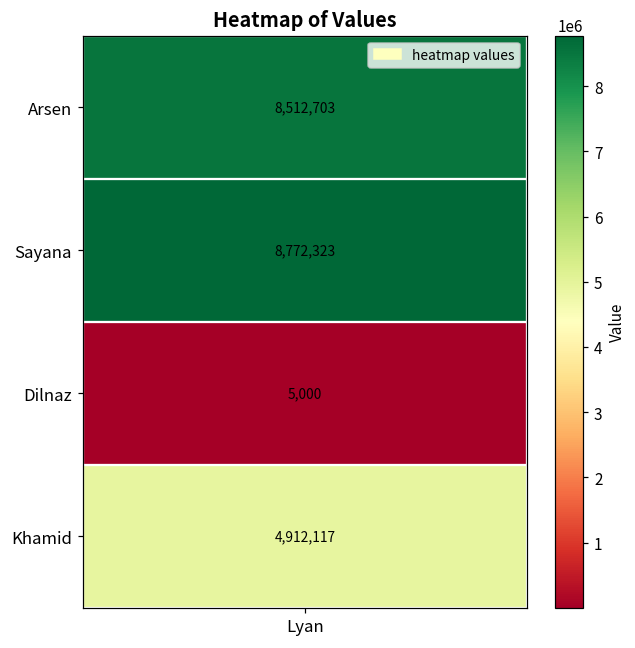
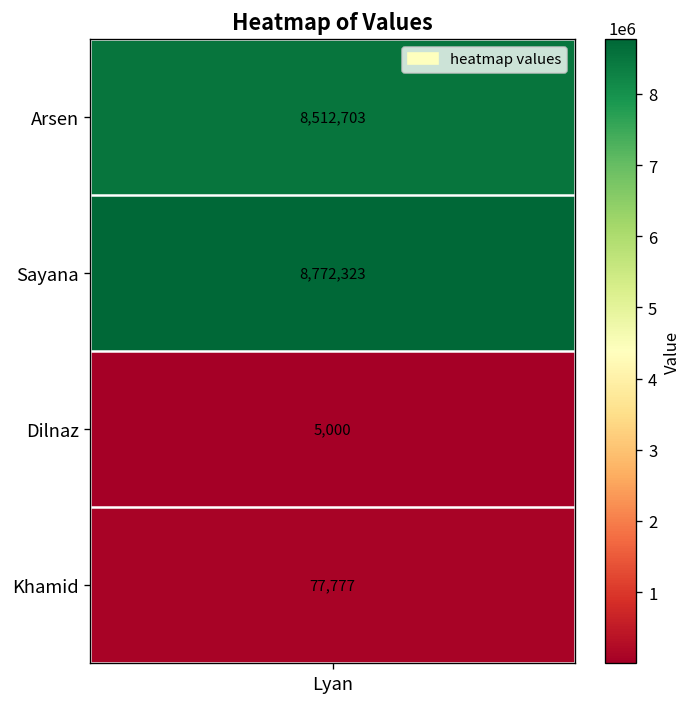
  {
    "Arsen": {
      "Lyan": "8,512,703"
    },
    "Sayana": {
      "Lyan": "8,772,323"
    },
    "Dilnaz": {
      "Lyan": "5,000"
    },
    "Khamid": {
-     "Lyan": "4,912,117"
+     "Lyan": "77,777"
    }
  }
